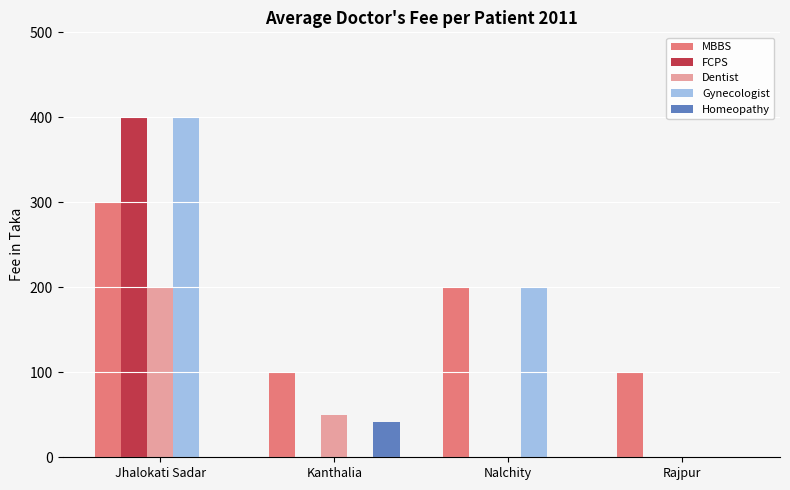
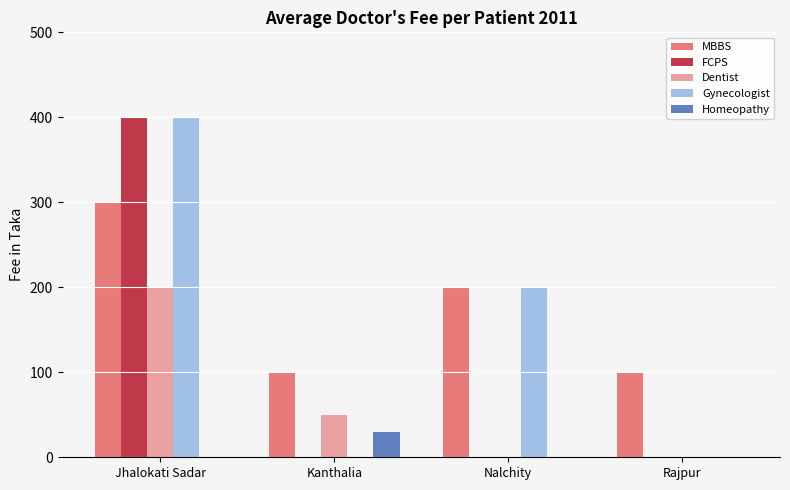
  {
    "FCPS": {
      "Jhalokati Sadar": 400,
      "Kanthalia": 0,
      "Nalchity": 0,
      "Rajpur": 0
    },
    "Gynecologist": {
      "Jhalokati Sadar": 400,
      "Kanthalia": 0,
      "Nalchity": 200,
      "Rajpur": 0
    },
    "Homeopathy": {
      "Jhalokati Sadar": 0,
-     "Kanthalia": 40,
+     "Kanthalia": 30,
      "Nalchity": 0,
      "Rajpur": 0
    }
  }
